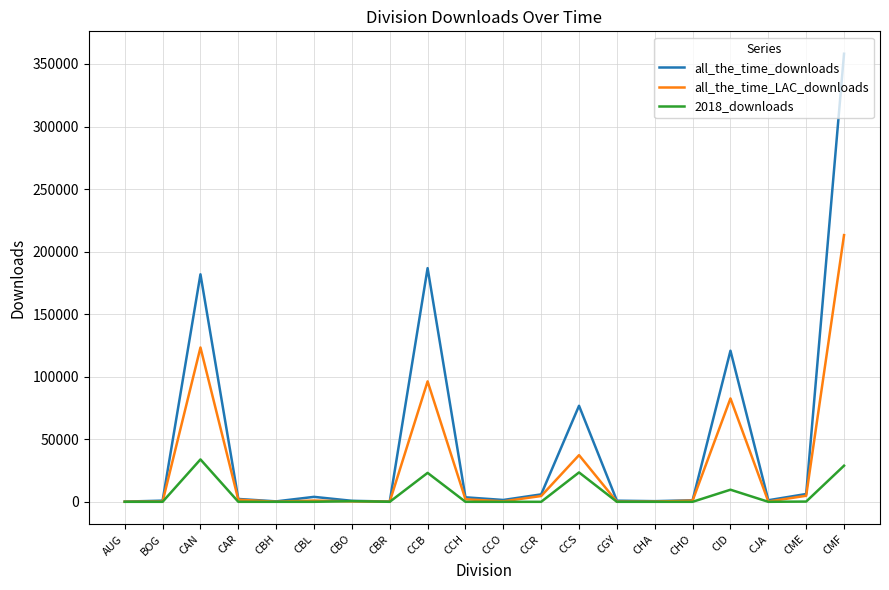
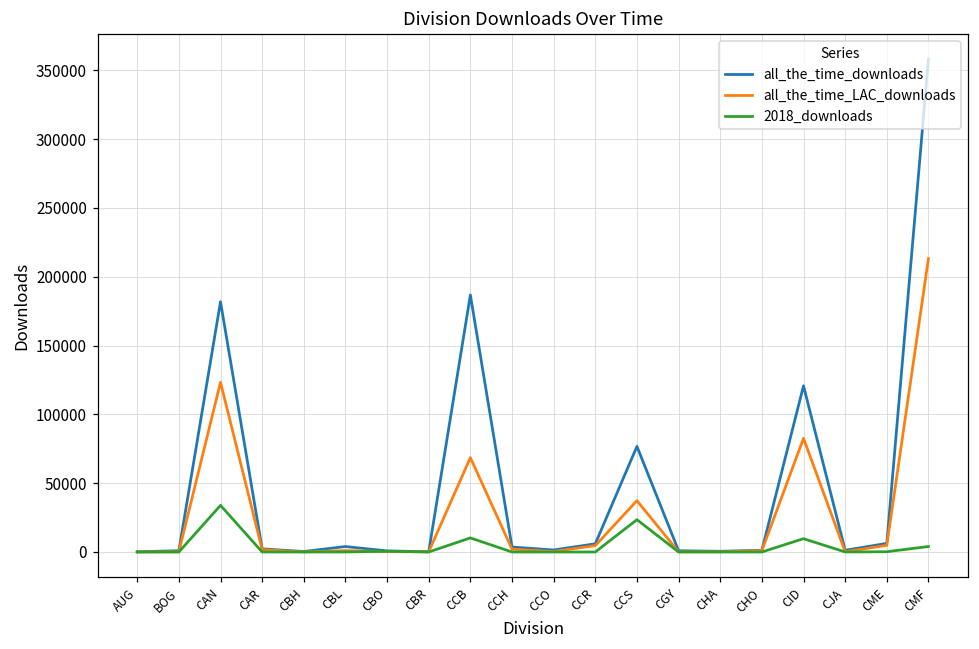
  {
    "all_the_time_downloads": {
      "CAN": 182000,
      "CBL": 4000,
      "CCB": 187000,
      "CCS": 77000,
      "CID": 121000
    },
    "all_the_time_LAC_downloads": {
      "CAN": 123000,
-     "CCB": 96000,
+     "CCB": 69000,
      "CCS": 37000,
      "CID": 83000,
      "CMF": 213000
    },
    "2018_downloads": {
      "CAN": 34000,
-     "CCB": 23000,
+     "CCB": 10000,
      "CCR": 0,
      "CCS": 23000,
      "CID": 10000,
      "CME": 0,
-     "CMF": 29000
+     "CMF": 4000
    }
  }
